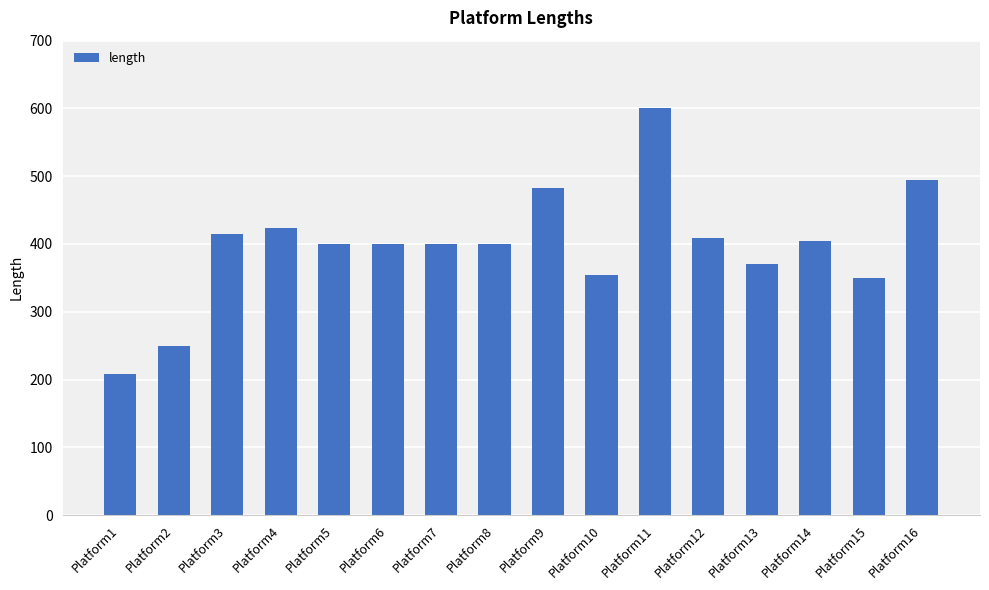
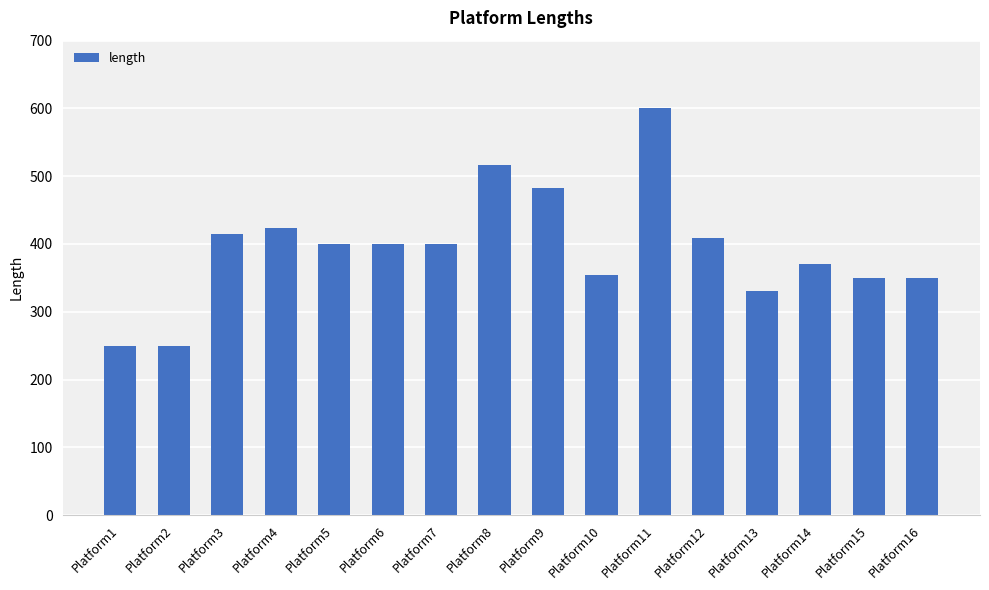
  {
-   "Platform1": 210,
+   "Platform1": 250,
    "Platform2": 250,
    "Platform3": 410,
    "Platform4": 420,
    "Platform5": 400,
    "Platform6": 400,
    "Platform7": 400,
-   "Platform8": 400,
+   "Platform8": 520,
    "Platform9": 480,
    "Platform10": 350,
    "Platform11": 600,
    "Platform12": 410,
-   "Platform13": 370,
-   "Platform14": 410,
+   "Platform13": 330,
+   "Platform14": 370,
    "Platform15": 350,
-   "Platform16": 500
+   "Platform16": 350
  }
